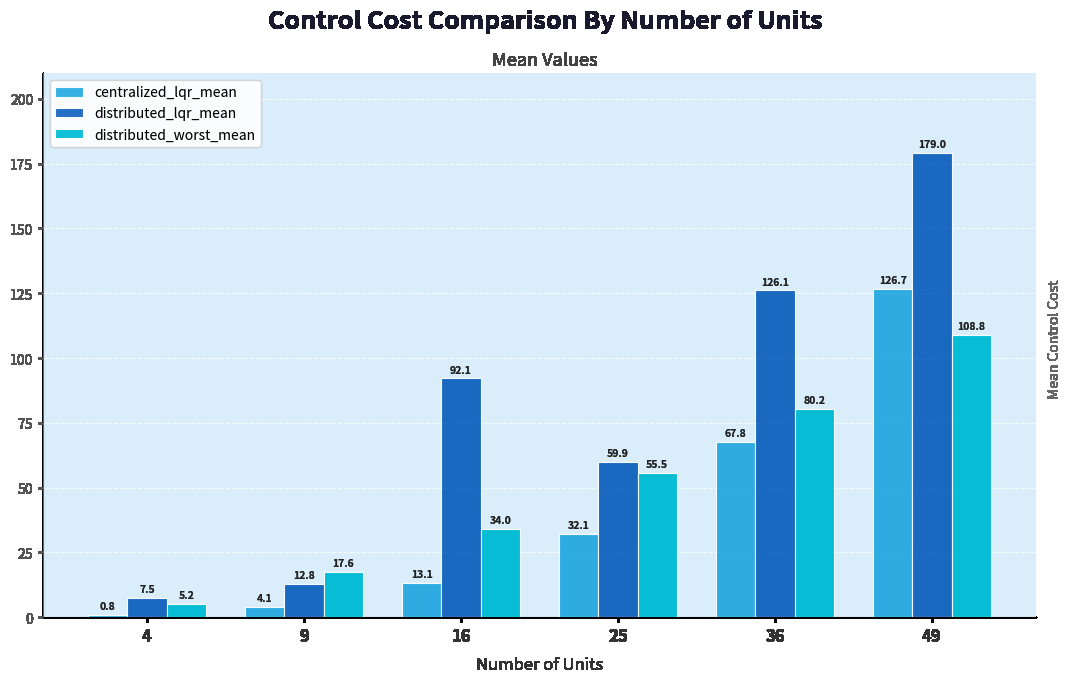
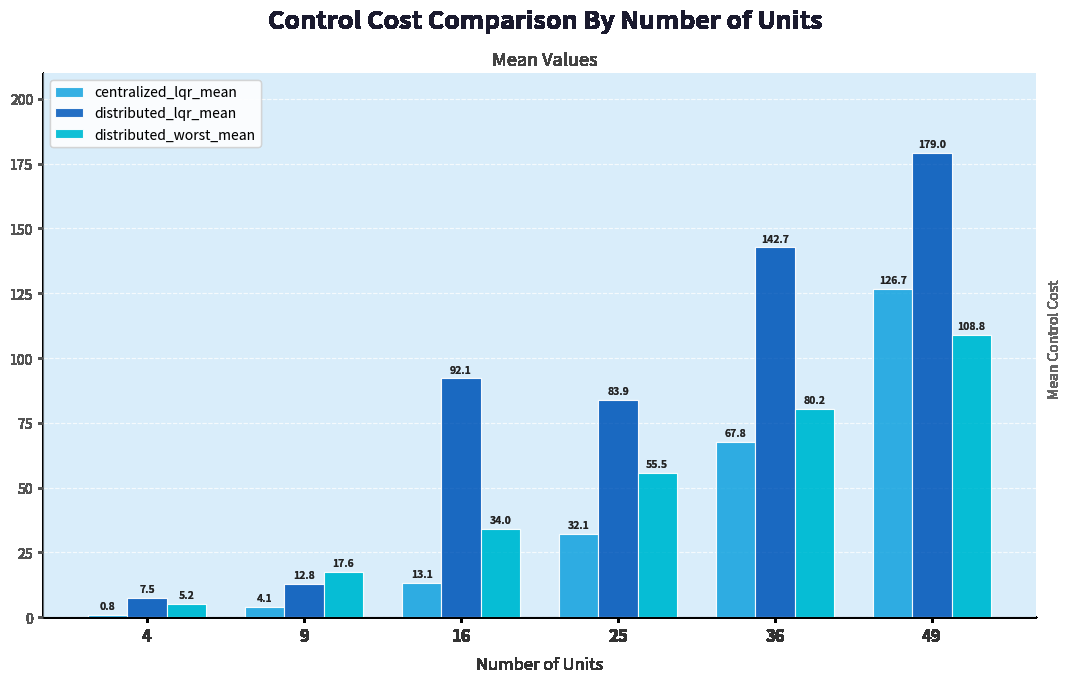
  {
    "distributed_lqr_mean": {
      "4": 7.5,
      "9": 12.8,
      "16": 92.1,
-     "25": 59.9,
-     "36": 126.1,
+     "25": 83.9,
+     "36": 142.7,
      "49": 179.0
    }
  }
